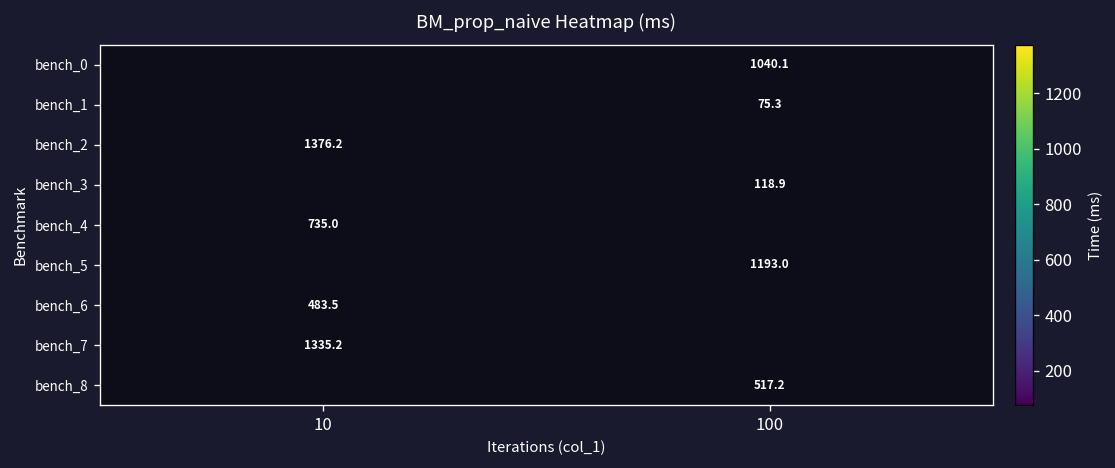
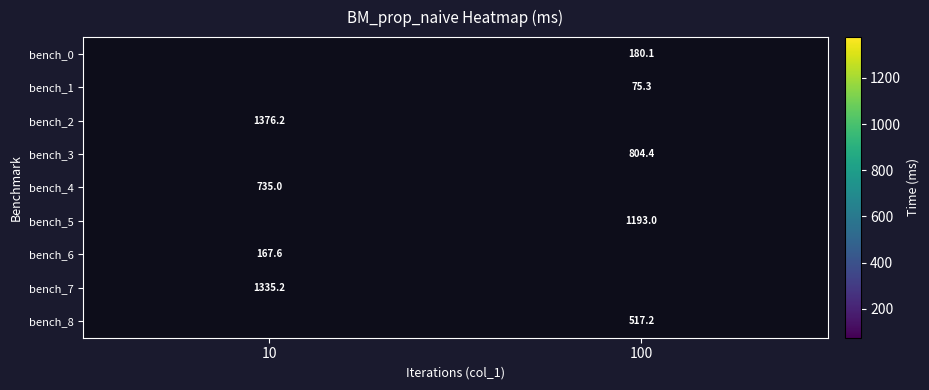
  {
    "bench_0": {
-     "100": 1040.1
+     "100": 180.1
    },
    "bench_1": {
      "100": 75.3
    },
    "bench_2": {
      "10": 1376.2
    },
    "bench_3": {
-     "100": 118.9
+     "100": 804.4
    },
    "bench_4": {
      "10": 735.0
    },
    "bench_5": {
      "100": 1193.0
    },
    "bench_6": {
-     "10": 483.5
+     "10": 167.6
    },
    "bench_7": {
      "10": 1335.2
    },
    "bench_8": {
      "100": 517.2
    }
  }
